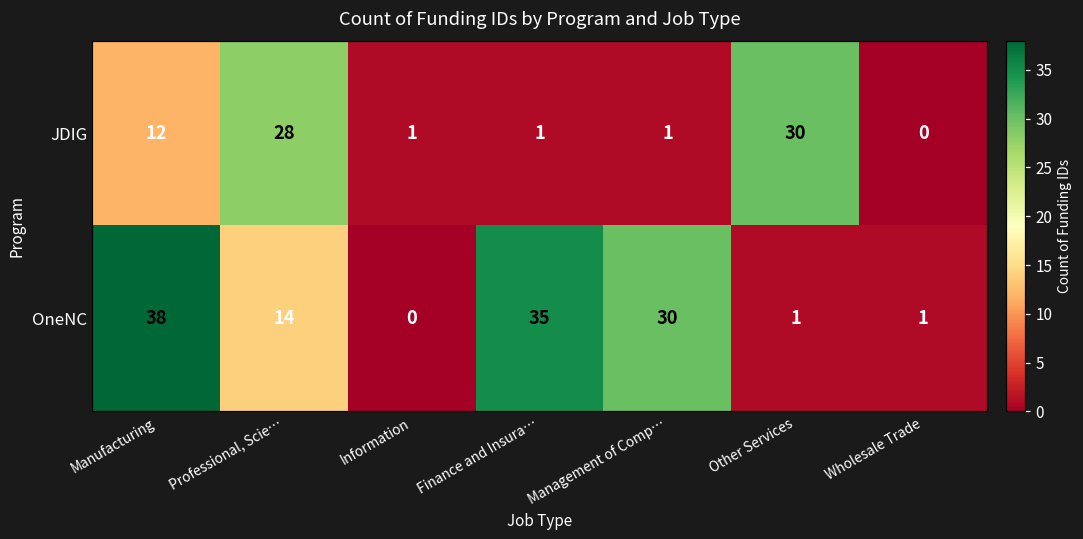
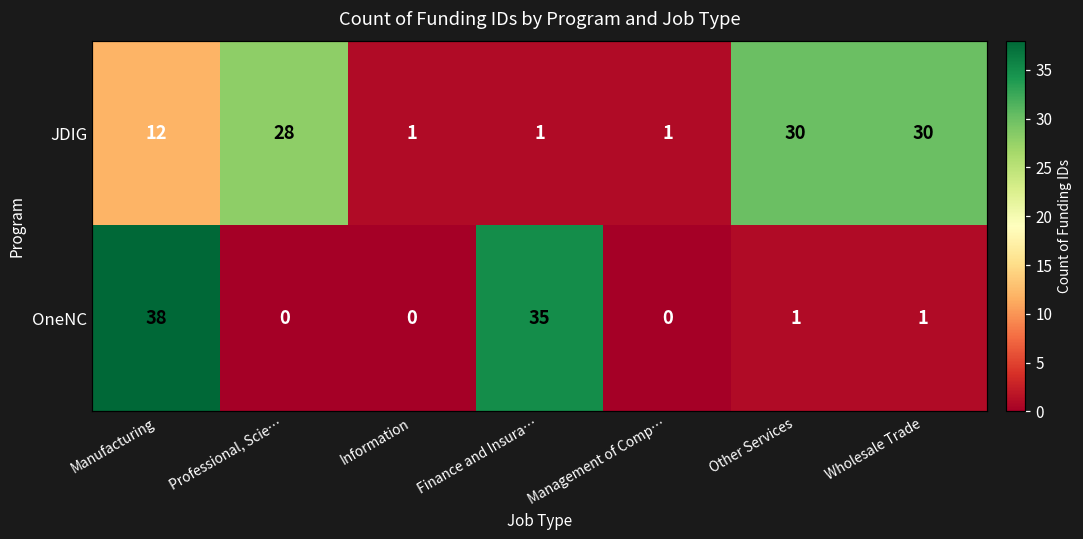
  {
    "JDIG": {
      "Manufacturing": 12,
      "Professional, Scie…": 28,
      "Information": 1,
      "Finance and Insura…": 1,
      "Management of Comp…": 1,
      "Other Services": 30,
-     "Wholesale Trade": 0
+     "Wholesale Trade": 30
    },
    "OneNC": {
      "Manufacturing": 38,
-     "Professional, Scie…": 14,
+     "Professional, Scie…": 0,
      "Information": 0,
      "Finance and Insura…": 35,
-     "Management of Comp…": 30,
+     "Management of Comp…": 0,
      "Other Services": 1,
      "Wholesale Trade": 1
    }
  }
